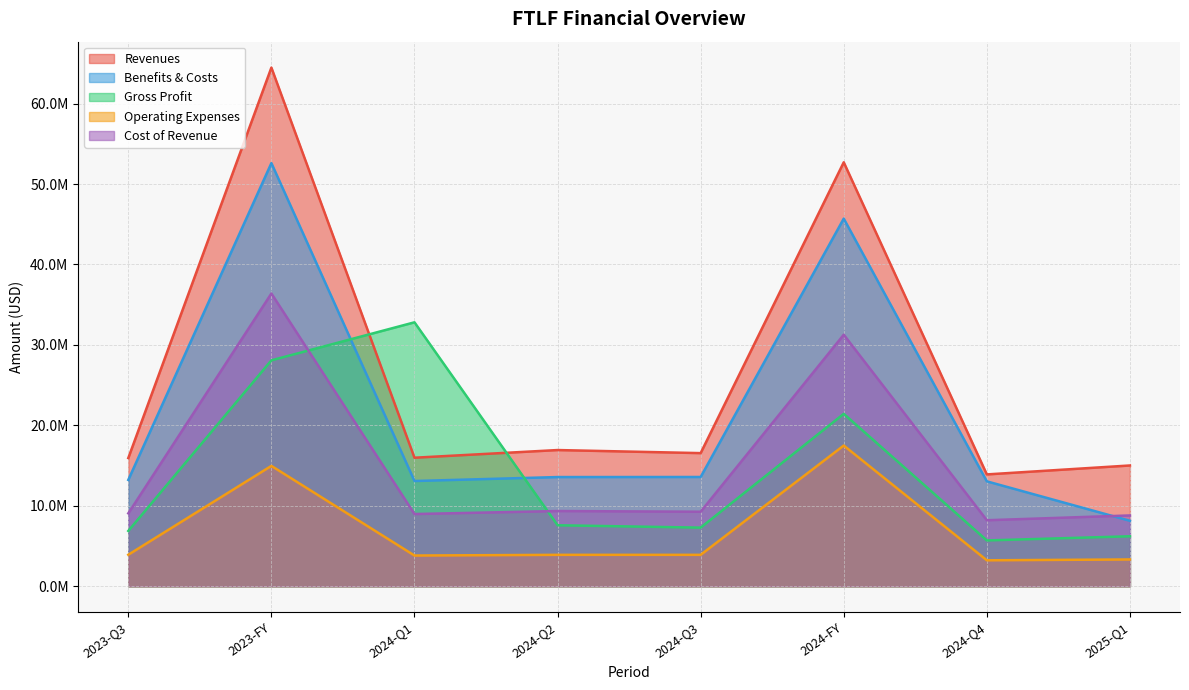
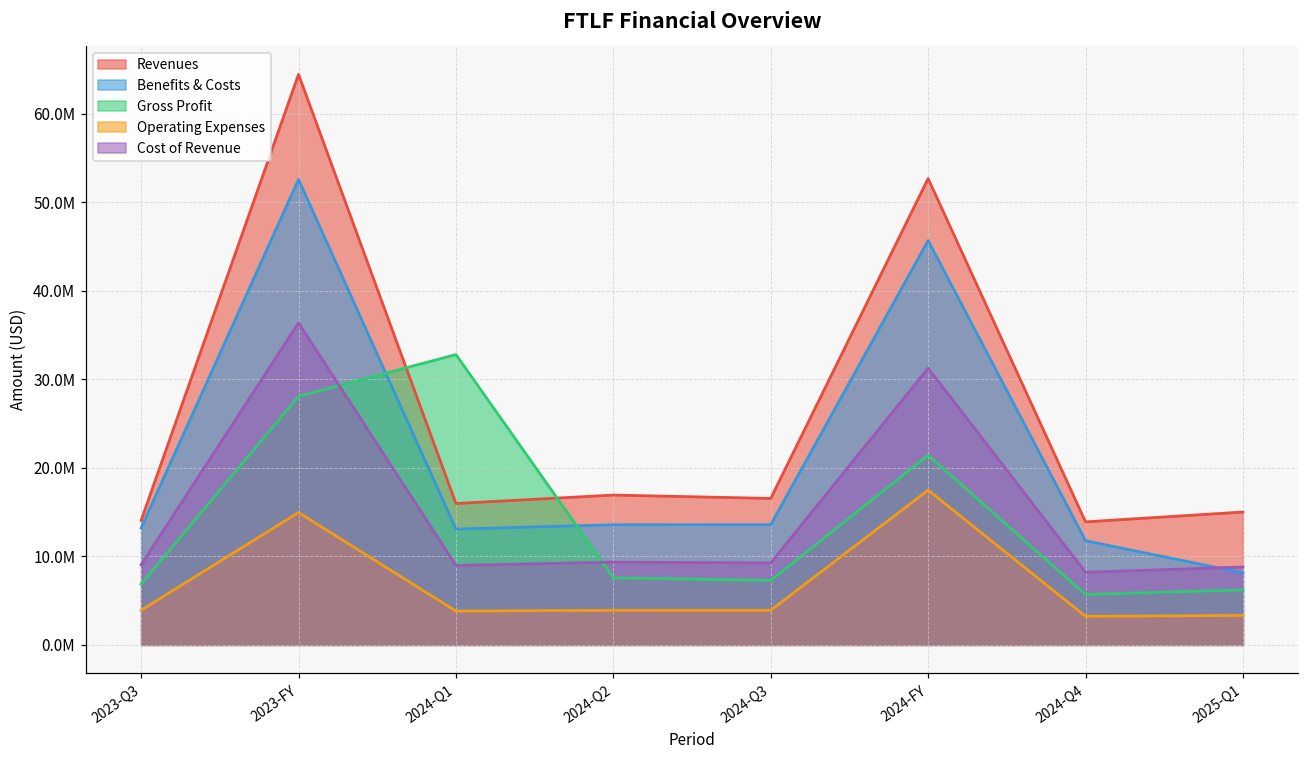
  {
    "Revenues": {
-     "2023-Q3": 16000000,
+     "2023-Q3": 14000000,
      "2023-FY": 64000000,
      "2024-Q1": 16000000,
      "2024-Q2": 17000000,
      "2024-Q3": 17000000,
      "2024-FY": 53000000,
      "2024-Q4": 14000000,
      "2025-Q1": 15000000
    },
    "Benefits & Costs": {
      "2023-Q3": 13000000,
      "2023-FY": 53000000,
      "2024-Q1": 13000000,
      "2024-Q2": 14000000,
      "2024-Q3": 14000000,
      "2024-FY": 46000000,
-     "2024-Q4": 13000000,
+     "2024-Q4": 12000000,
      "2025-Q1": 8000000
    },
    "Gross Profit": {
      "2023-Q3": 7000000,
      "2023-FY": 28000000,
      "2024-Q1": 33000000,
      "2024-Q2": 8000000,
      "2024-Q3": 7000000,
      "2024-FY": 21000000,
      "2024-Q4": 6000000,
      "2025-Q1": 6000000
    },
    "Operating Expenses": {
      "2023-Q3": 4000000,
      "2023-FY": 15000000,
      "2024-Q1": 4000000,
      "2024-Q2": 4000000,
      "2024-Q3": 4000000,
      "2024-FY": 17000000,
      "2024-Q4": 3000000,
      "2025-Q1": 3000000
    },
    "Cost of Revenue": {
      "2023-Q3": 9000000,
      "2023-FY": 36000000,
      "2024-Q1": 9000000,
      "2024-Q2": 9000000,
      "2024-Q3": 9000000,
      "2024-FY": 31000000,
      "2024-Q4": 8000000,
      "2025-Q1": 9000000
    }
  }
